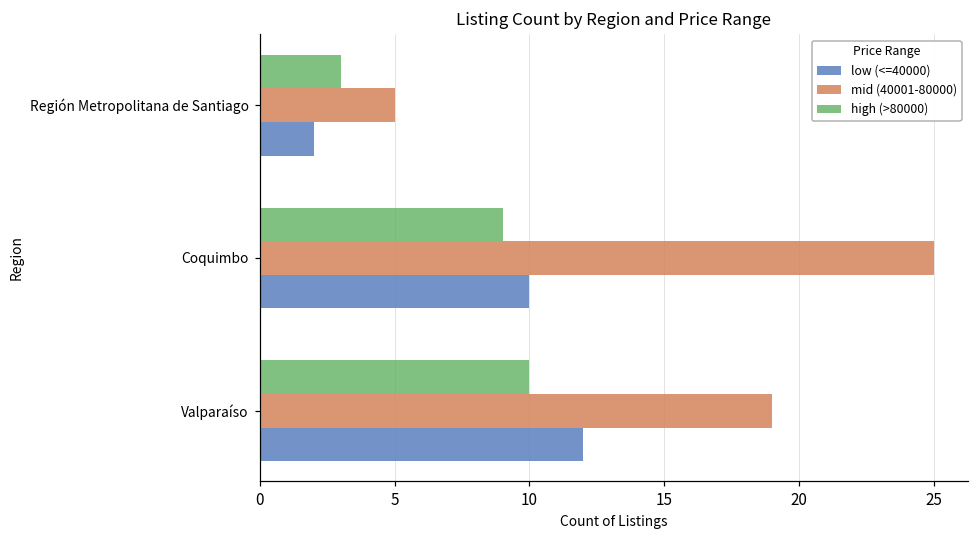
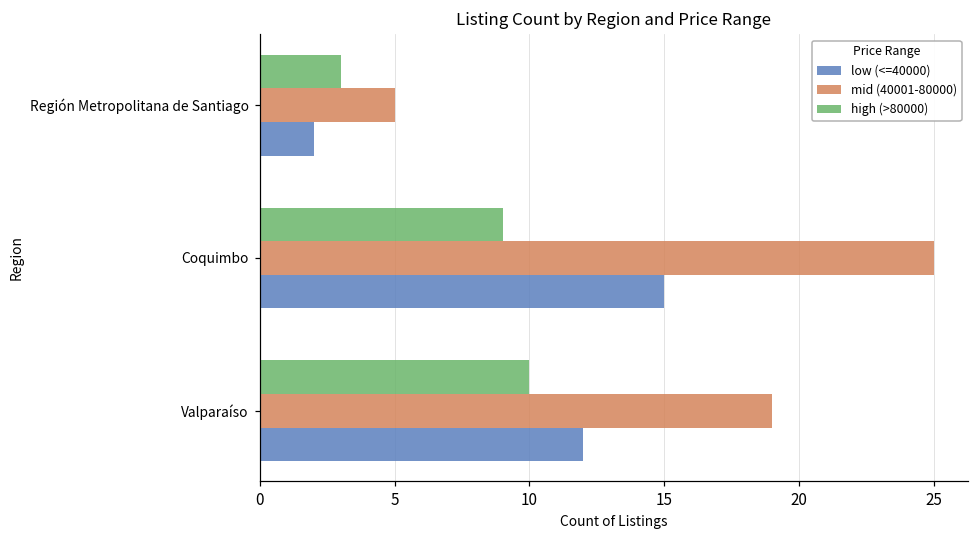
  {
    "low (<=40000)": {
      "Región Metropolitana de Santiago": 2,
-     "Coquimbo": 10,
+     "Coquimbo": 15,
      "Valparaíso": 12
    },
    "mid (40001-80000)": {
      "Región Metropolitana de Santiago": 5,
      "Coquimbo": 25,
      "Valparaíso": 19
    },
    "high (>80000)": {
      "Región Metropolitana de Santiago": 3,
      "Coquimbo": 9,
      "Valparaíso": 10
    }
  }
